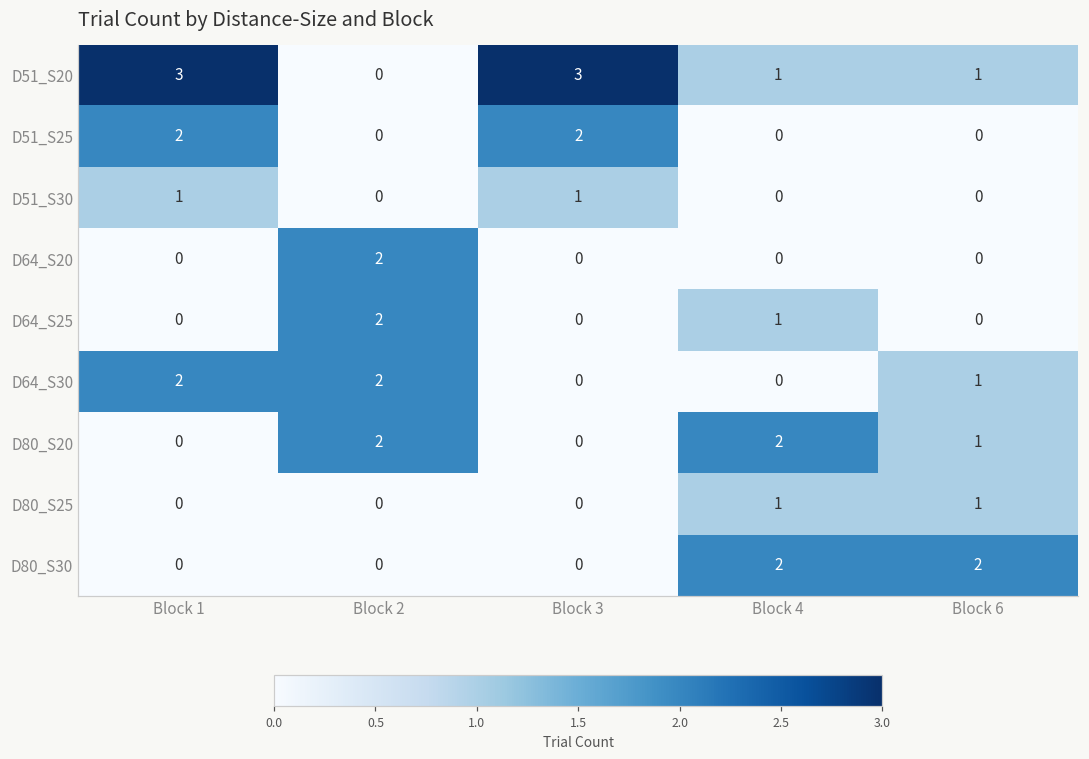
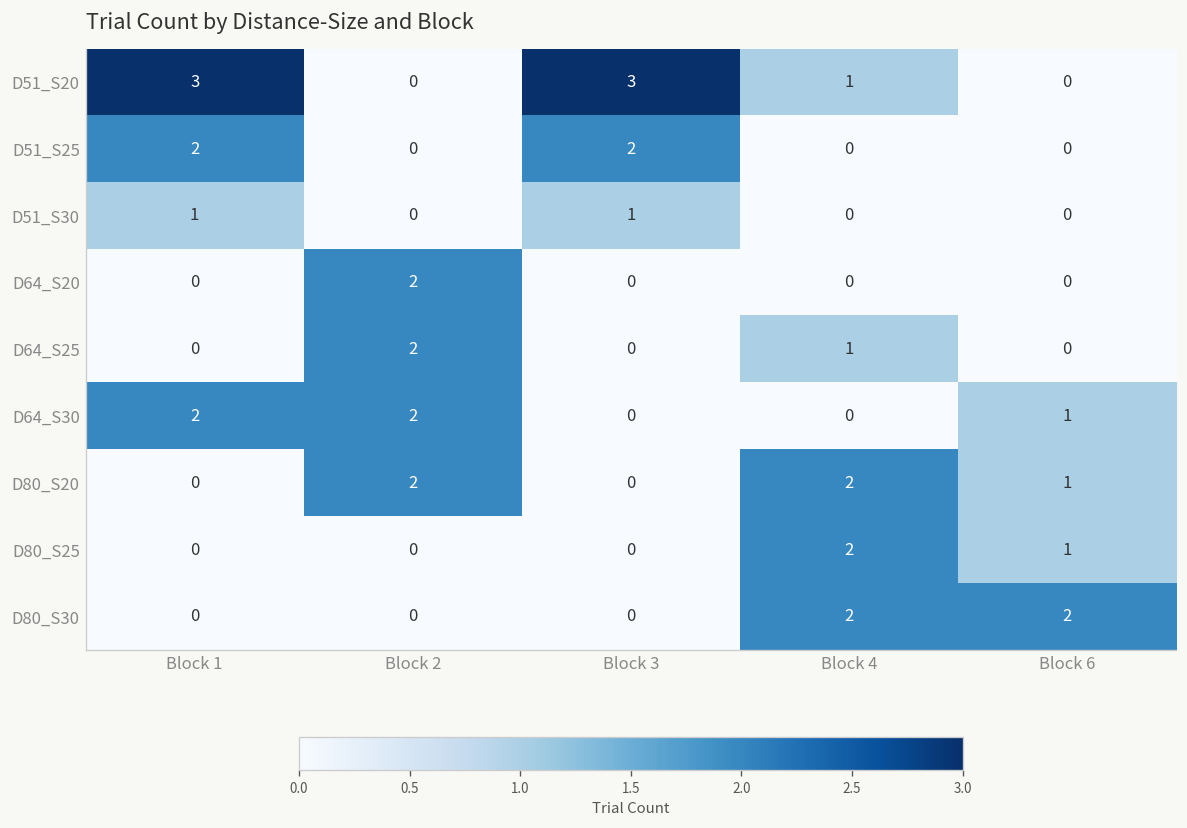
  {
    "D51_S20": {
      "Block 1": 3,
      "Block 2": 0,
      "Block 3": 3,
      "Block 4": 1,
-     "Block 6": 1
+     "Block 6": 0
    },
    "D51_S25": {
      "Block 1": 2,
      "Block 2": 0,
      "Block 3": 2,
      "Block 4": 0,
      "Block 6": 0
    },
    "D51_S30": {
      "Block 1": 1,
      "Block 2": 0,
      "Block 3": 1,
      "Block 4": 0,
      "Block 6": 0
    },
    "D64_S20": {
      "Block 1": 0,
      "Block 2": 2,
      "Block 3": 0,
      "Block 4": 0,
      "Block 6": 0
    },
    "D64_S25": {
      "Block 1": 0,
      "Block 2": 2,
      "Block 3": 0,
      "Block 4": 1,
      "Block 6": 0
    },
    "D64_S30": {
      "Block 1": 2,
      "Block 2": 2,
      "Block 3": 0,
      "Block 4": 0,
      "Block 6": 1
    },
    "D80_S20": {
      "Block 1": 0,
      "Block 2": 2,
      "Block 3": 0,
      "Block 4": 2,
      "Block 6": 1
    },
    "D80_S25": {
      "Block 1": 0,
      "Block 2": 0,
      "Block 3": 0,
-     "Block 4": 1,
+     "Block 4": 2,
      "Block 6": 1
    },
    "D80_S30": {
      "Block 1": 0,
      "Block 2": 0,
      "Block 3": 0,
      "Block 4": 2,
      "Block 6": 2
    }
  }
